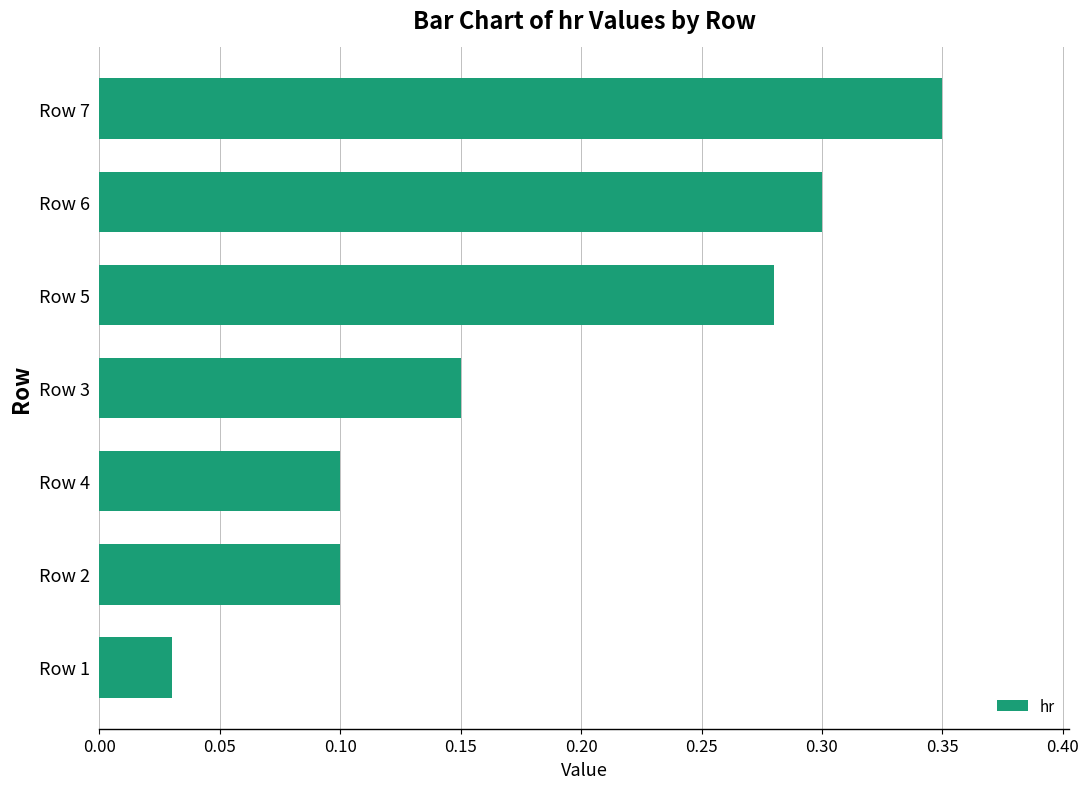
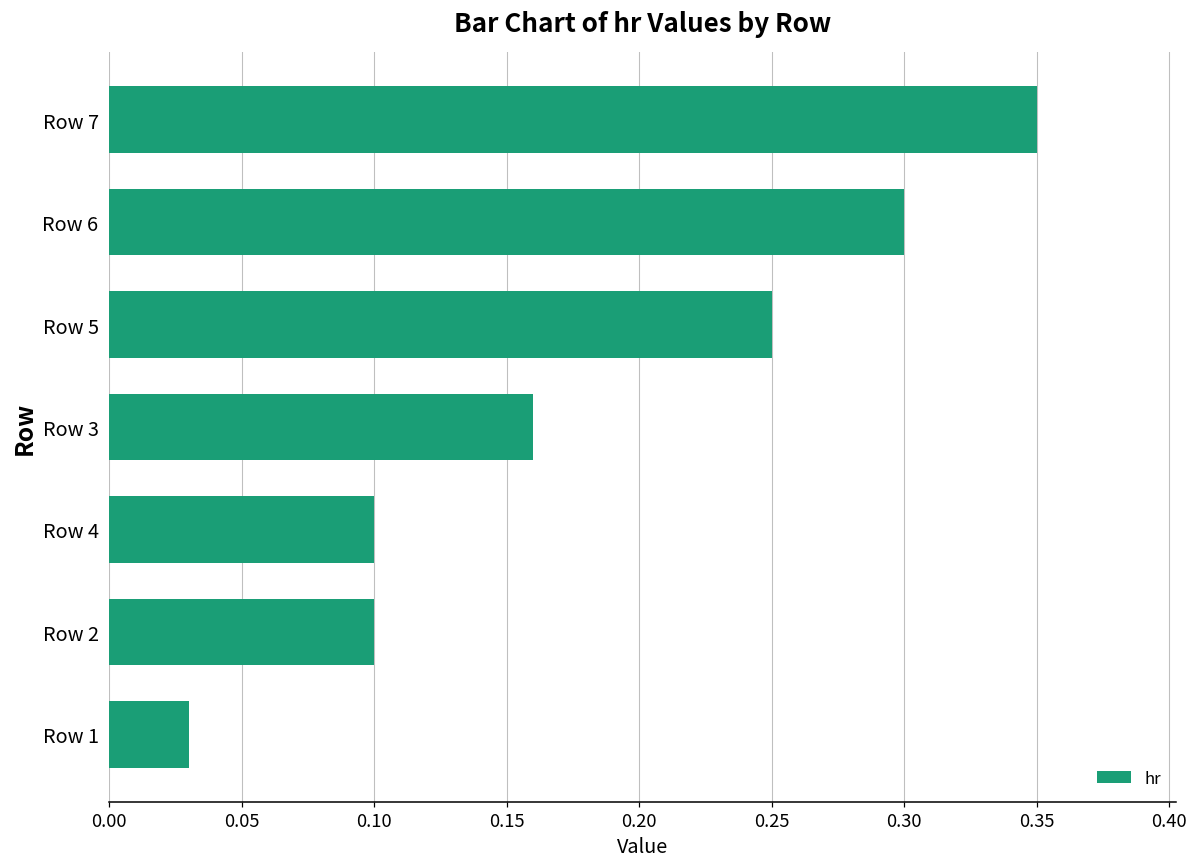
  {
    "Row 7": 0.35,
    "Row 6": 0.30,
-   "Row 5": 0.28,
-   "Row 3": 0.15,
+   "Row 5": 0.25,
+   "Row 3": 0.16,
    "Row 4": 0.10,
    "Row 2": 0.10,
    "Row 1": 0.03
  }
